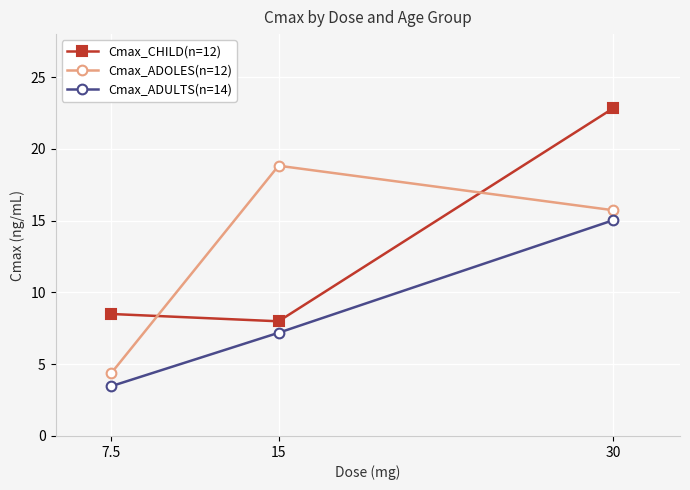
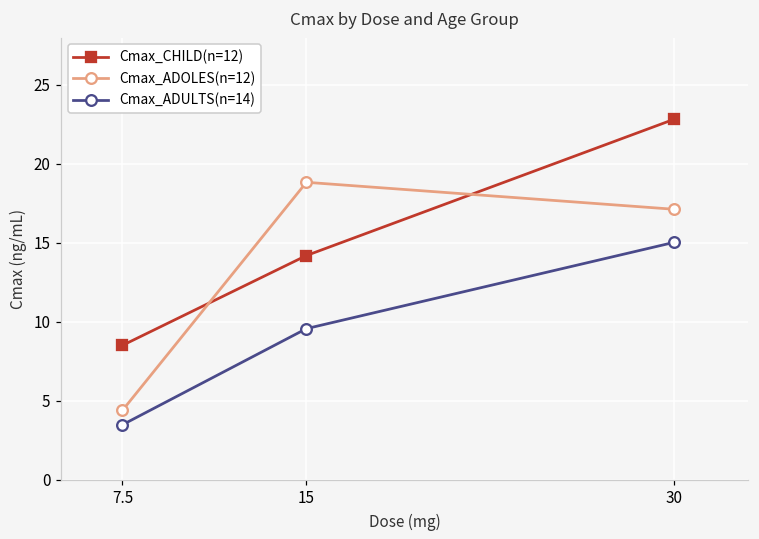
  {
    "Cmax_CHILD(n=12)": {
      "7.5": 8.5,
-     "15": 8.0,
+     "15": 14.2,
      "30": 22.8
    },
    "Cmax_ADOLES(n=12)": {
      "7.5": 4.4,
      "15": 18.8,
-     "30": 15.7
+     "30": 17.1
    },
    "Cmax_ADULTS(n=14)": {
      "7.5": 3.5,
-     "15": 7.2,
+     "15": 9.6,
      "30": 15.0
    }
  }
